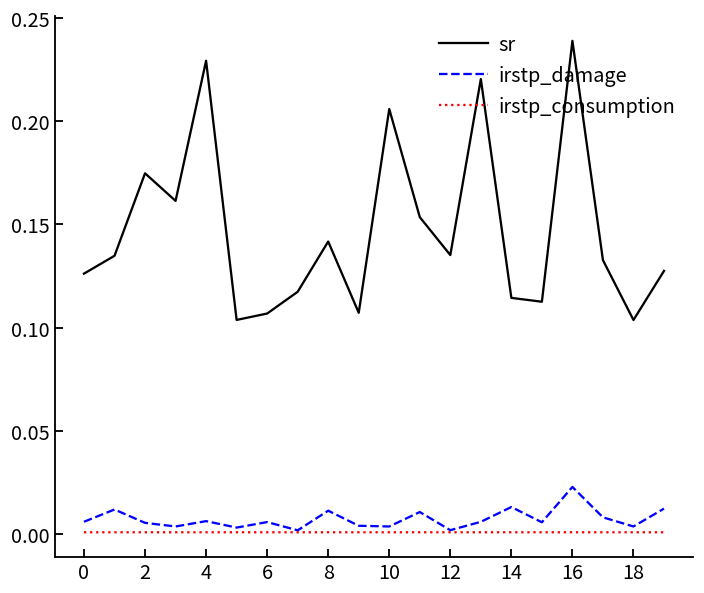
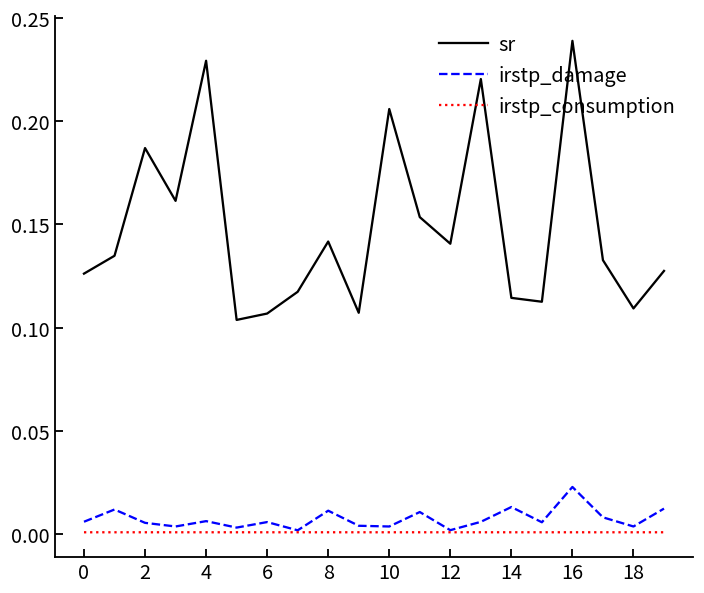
  {
    "sr": {
      "0": 0.126,
-     "2": 0.175,
+     "2": 0.187,
      "4": 0.229,
      "6": 0.107,
      "8": 0.142,
      "10": 0.206,
-     "12": 0.135,
+     "12": 0.141,
      "14": 0.114,
      "16": 0.239,
-     "18": 0.104
+     "18": 0.109
    },
    "irstp_damage": {
      "0": 0.006,
      "2": 0.006,
      "4": 0.006,
      "6": 0.006,
      "8": 0.011,
      "10": 0.004,
      "14": 0.013,
      "16": 0.023,
      "18": 0.004
    },
    "irstp_consumption": {
      "0": 0.001,
      "2": 0.001,
      "4": 0.001,
      "6": 0.001,
      "8": 0.001,
      "10": 0.001,
      "14": 0.001,
      "16": 0.001,
      "18": 0.001
    }
  }
